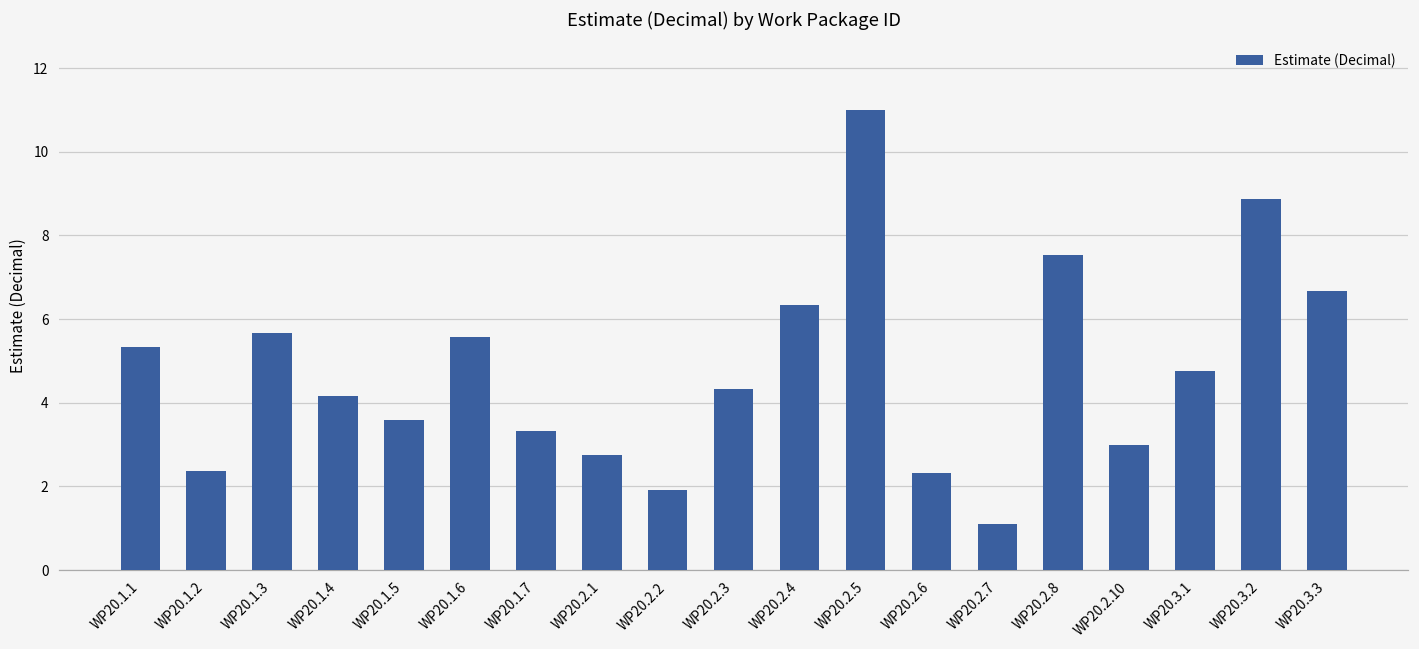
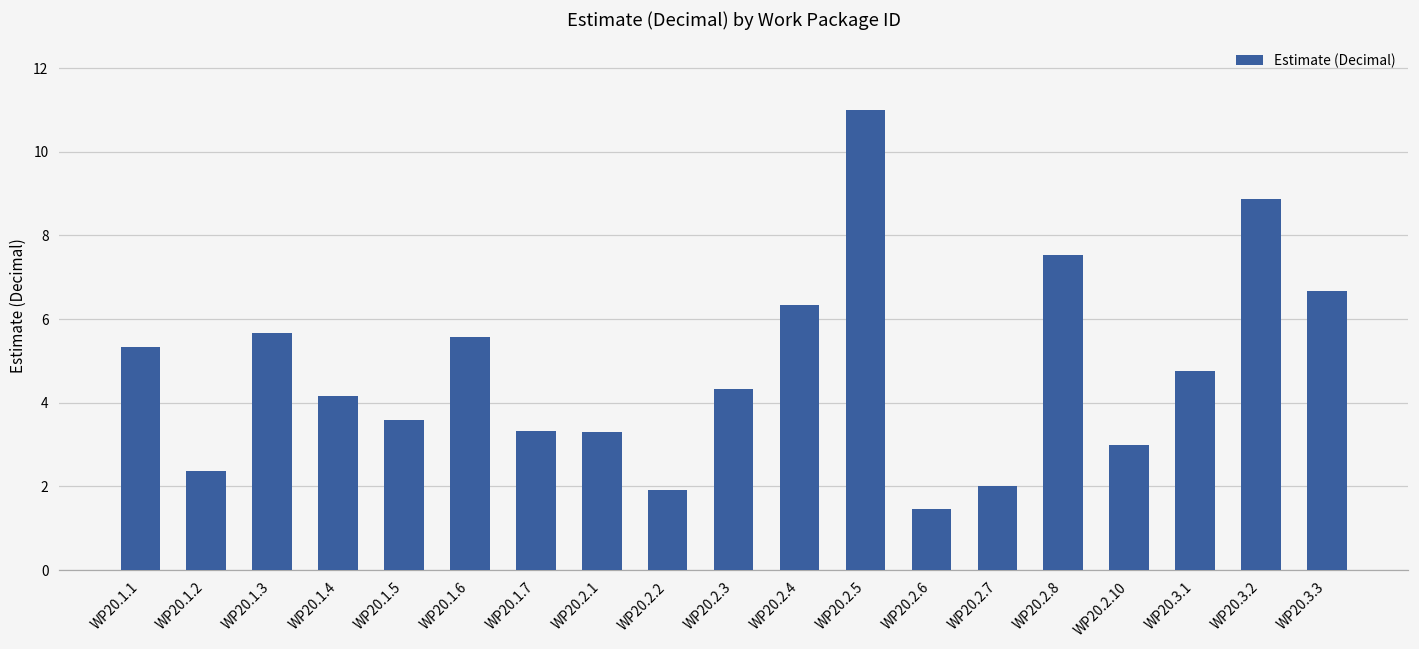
  {
    "WP20.1.1": 5.3,
    "WP20.1.2": 2.4,
    "WP20.1.3": 5.7,
    "WP20.1.4": 4.2,
    "WP20.1.5": 3.6,
    "WP20.1.6": 5.6,
    "WP20.1.7": 3.3,
-   "WP20.2.1": 2.8,
+   "WP20.2.1": 3.3,
    "WP20.2.2": 1.9,
    "WP20.2.3": 4.3,
    "WP20.2.4": 6.3,
    "WP20.2.5": 11.0,
-   "WP20.2.6": 2.3,
-   "WP20.2.7": 1.1,
+   "WP20.2.6": 1.5,
+   "WP20.2.7": 2.0,
    "WP20.2.8": 7.5,
    "WP20.2.10": 3.0,
    "WP20.3.1": 4.8,
    "WP20.3.2": 8.9,
    "WP20.3.3": 6.7
  }
